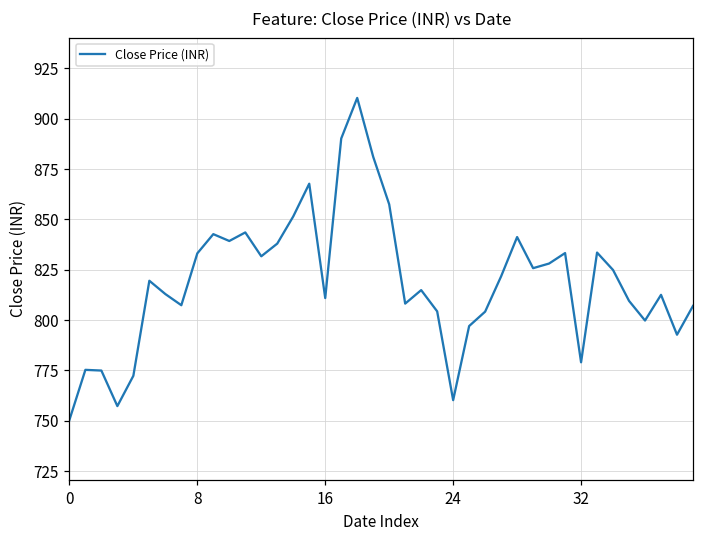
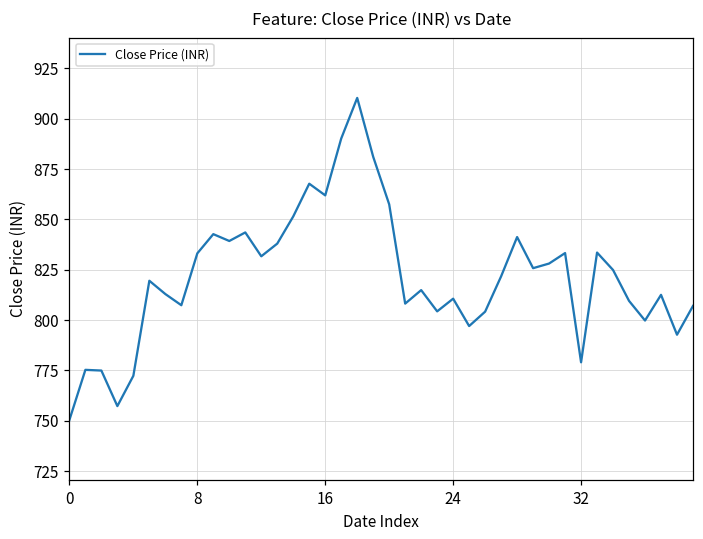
  {
    "0": 750,
    "8": 833,
-   "16": 811,
-   "24": 760,
+   "16": 862,
+   "24": 811,
    "32": 779
  }
